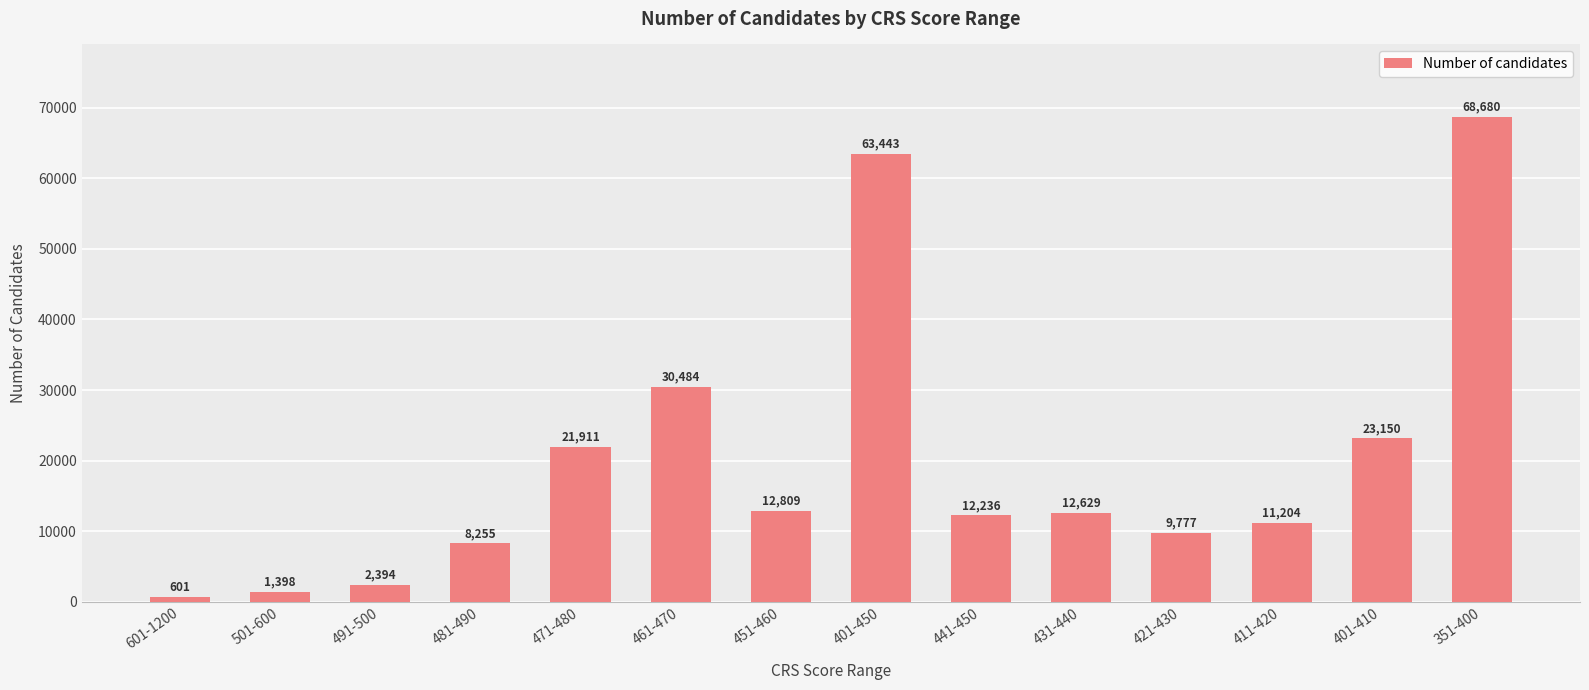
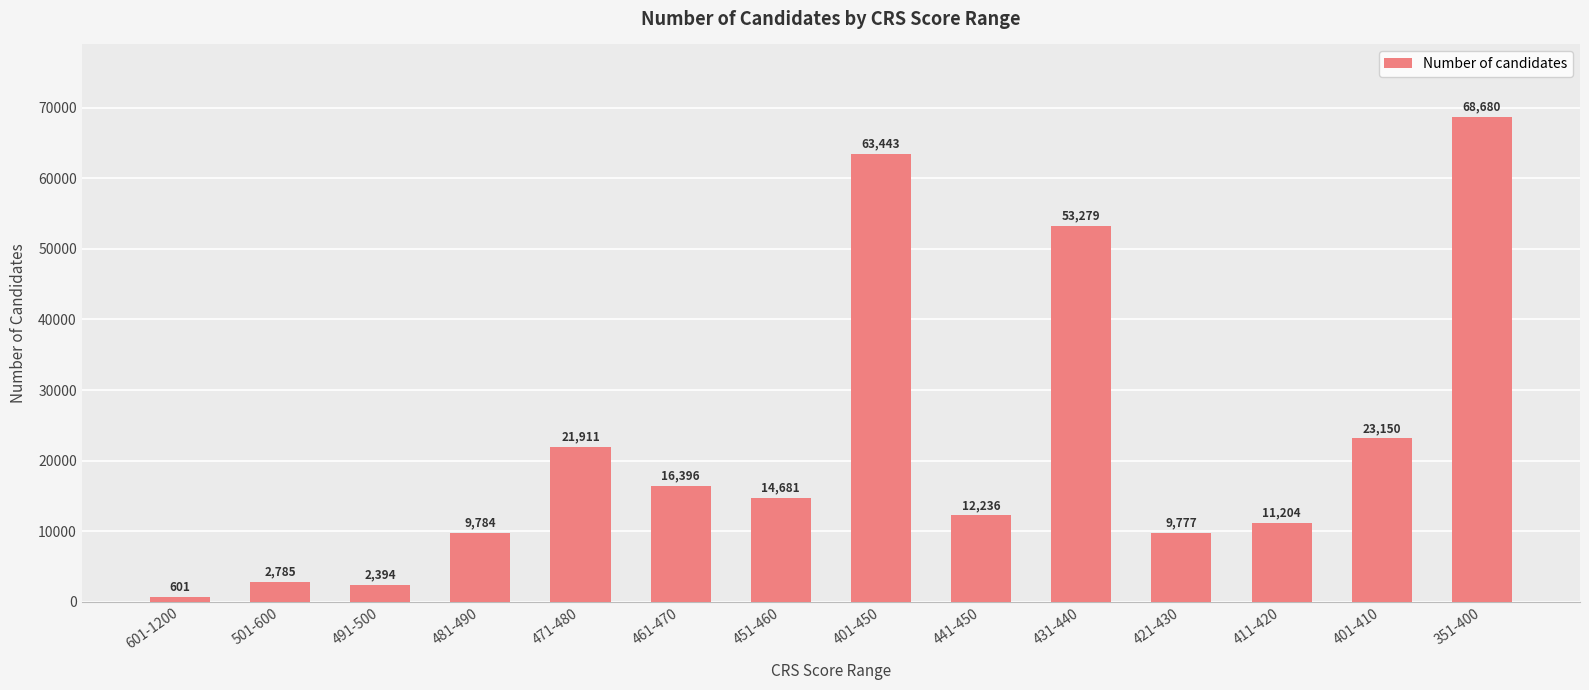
  {
    "601-1200": "601",
-   "501-600": "1,398",
+   "501-600": "2,785",
    "491-500": "2,394",
-   "481-490": "8,255",
+   "481-490": "9,784",
    "471-480": "21,911",
-   "461-470": "30,484",
-   "451-460": "12,809",
+   "461-470": "16,396",
+   "451-460": "14,681",
    "401-450": "63,443",
    "441-450": "12,236",
-   "431-440": "12,629",
+   "431-440": "53,279",
    "421-430": "9,777",
    "411-420": "11,204",
    "401-410": "23,150",
    "351-400": "68,680"
  }
